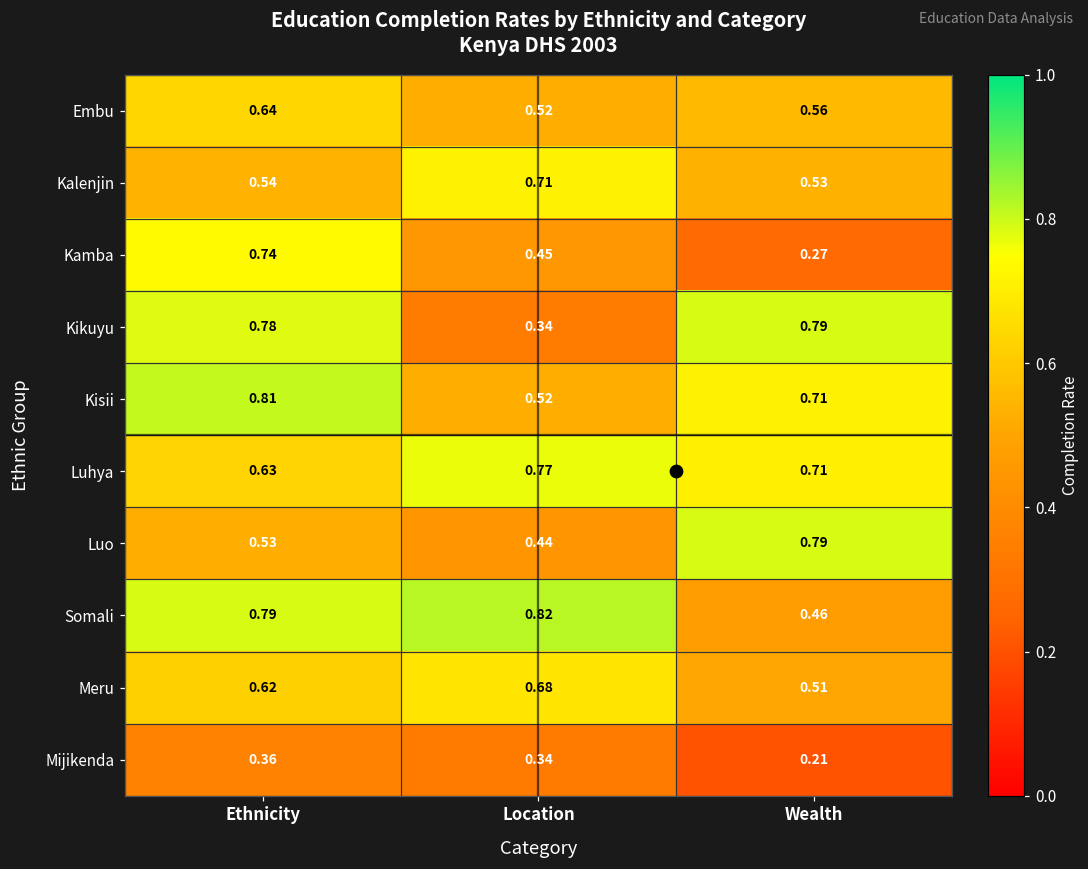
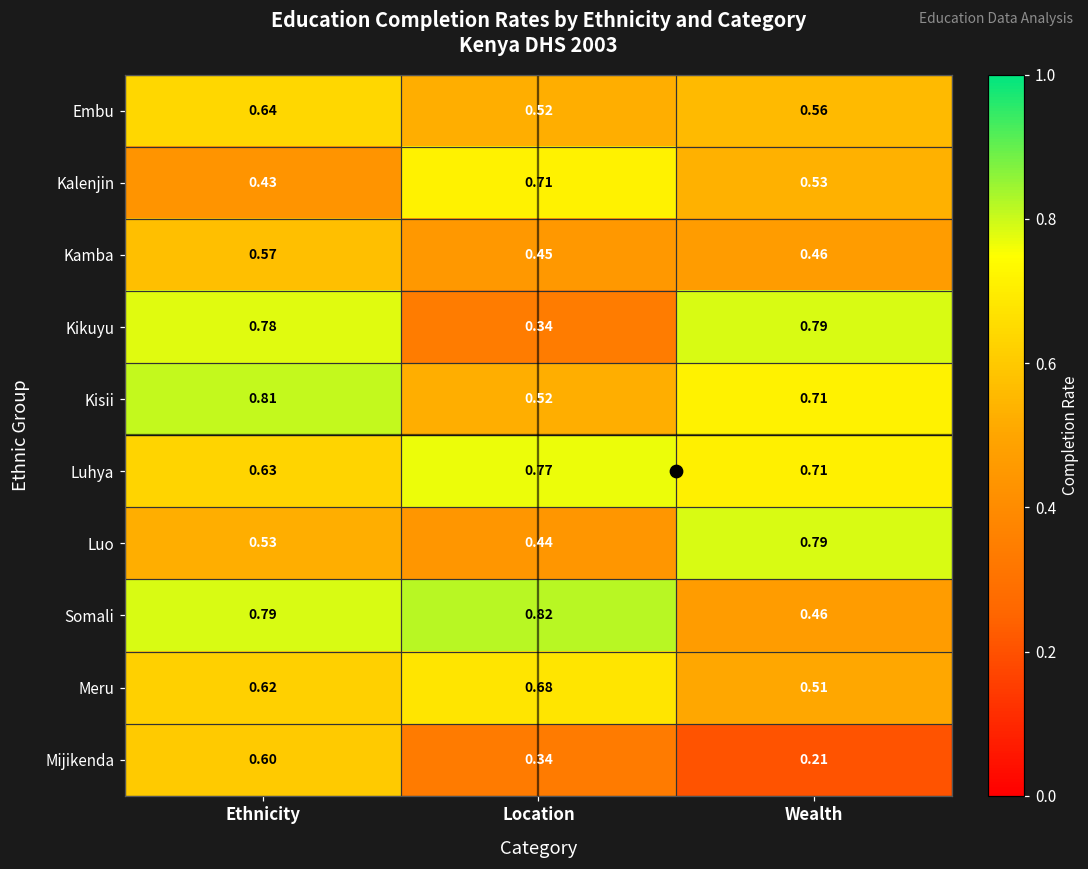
  {
    "Embu": {
      "Ethnicity": 0.64,
      "Location": 0.52,
      "Wealth": 0.56
    },
    "Kalenjin": {
-     "Ethnicity": 0.54,
+     "Ethnicity": 0.43,
      "Location": 0.71,
      "Wealth": 0.53
    },
    "Kamba": {
-     "Ethnicity": 0.74,
+     "Ethnicity": 0.57,
      "Location": 0.45,
-     "Wealth": 0.27
+     "Wealth": 0.46
    },
    "Kikuyu": {
      "Ethnicity": 0.78,
      "Location": 0.34,
      "Wealth": 0.79
    },
    "Kisii": {
      "Ethnicity": 0.81,
      "Location": 0.52,
      "Wealth": 0.71
    },
    "Luhya": {
      "Ethnicity": 0.63,
      "Location": 0.77,
      "Wealth": 0.71
    },
    "Luo": {
      "Ethnicity": 0.53,
      "Location": 0.44,
      "Wealth": 0.79
    },
    "Somali": {
      "Ethnicity": 0.79,
      "Location": 0.82,
      "Wealth": 0.46
    },
    "Meru": {
      "Ethnicity": 0.62,
      "Location": 0.68,
      "Wealth": 0.51
    },
    "Mijikenda": {
-     "Ethnicity": 0.36,
+     "Ethnicity": 0.60,
      "Location": 0.34,
      "Wealth": 0.21
    }
  }
